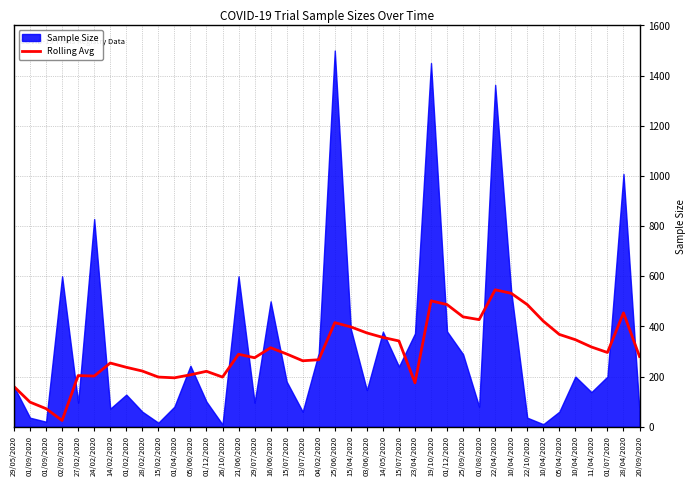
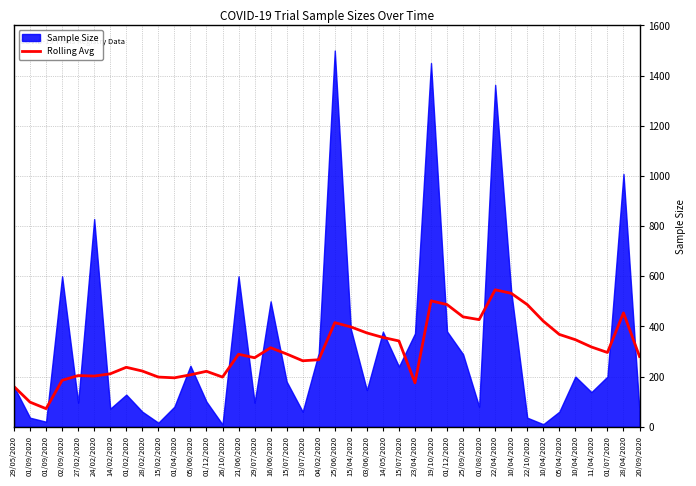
  {
    "Rolling Avg": {
-     "02/09/2020": 30,
+     "02/09/2020": 190,
      "27/02/2020": 200,
      "24/02/2020": 200,
-     "14/02/2020": 250,
+     "14/02/2020": 210,
      "01/02/2020": 240,
      "28/02/2020": 220,
      "15/02/2020": 200,
      "01/04/2020": 200,
      "05/06/2020": 210,
      "26/10/2020": 200,
      "21/06/2020": 290,
      "29/07/2020": 280,
      "16/06/2020": 320,
      "13/07/2020": 260,
      "04/02/2020": 270,
      "25/06/2020": 420,
      "03/06/2020": 370,
      "14/05/2020": 360,
      "23/04/2020": 180,
      "19/10/2020": 500,
      "25/09/2020": 440,
      "01/08/2020": 430,
      "22/04/2020": 550,
      "22/10/2020": 490,
      "05/04/2020": 370,
      "11/04/2020": 320,
      "01/07/2020": 300,
      "28/04/2020": 450,
      "20/09/2020": 280
    },
    "Sample Size": {
      "02/09/2020": 600,
      "27/02/2020": 100,
      "24/02/2020": 830,
      "14/02/2020": 70,
      "01/02/2020": 130,
      "28/02/2020": 60,
      "15/02/2020": 20,
      "01/04/2020": 80,
      "05/06/2020": 240,
      "21/06/2020": 600,
      "29/07/2020": 100,
      "16/06/2020": 500,
      "13/07/2020": 60,
      "04/02/2020": 290,
      "25/06/2020": 1500,
      "03/06/2020": 150,
      "14/05/2020": 380,
      "23/04/2020": 370,
      "19/10/2020": 1450,
      "25/09/2020": 290,
      "01/08/2020": 80,
      "22/04/2020": 1360,
      "22/10/2020": 40,
      "05/04/2020": 60,
      "11/04/2020": 140,
      "01/07/2020": 200,
      "28/04/2020": 1010,
      "20/09/2020": 60
    }
  }
